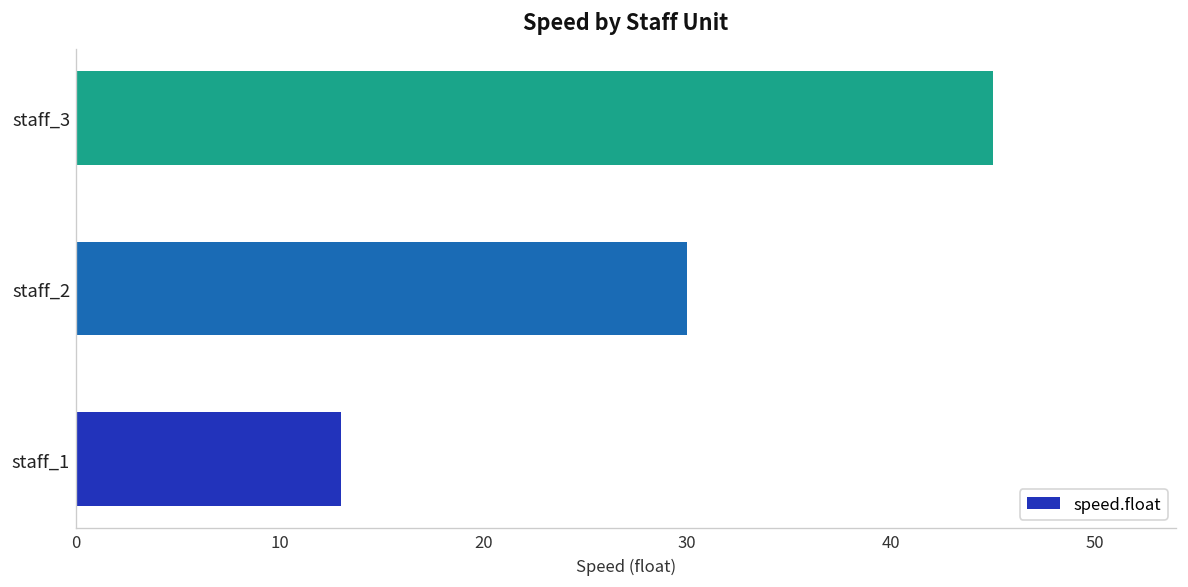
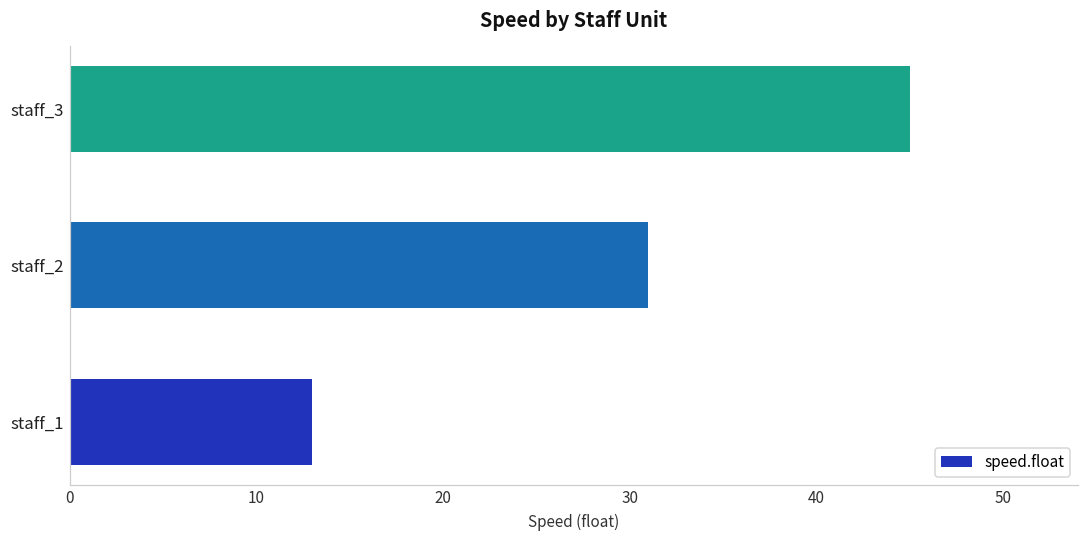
  {
    "staff_3": 45,
-   "staff_2": 30,
+   "staff_2": 31,
    "staff_1": 13
  }
